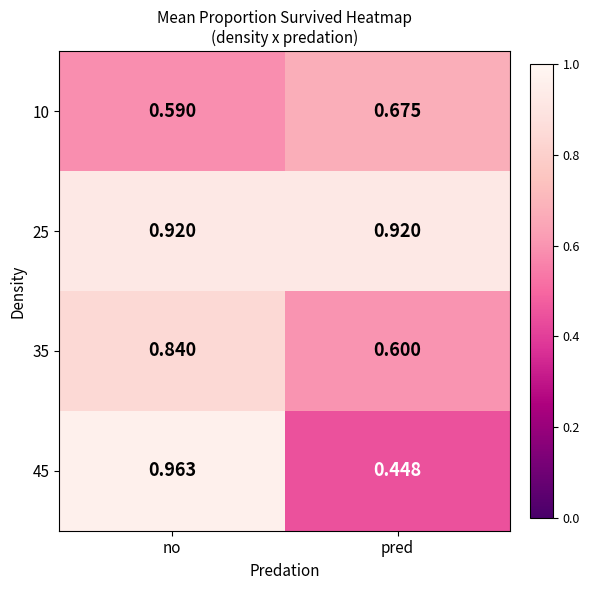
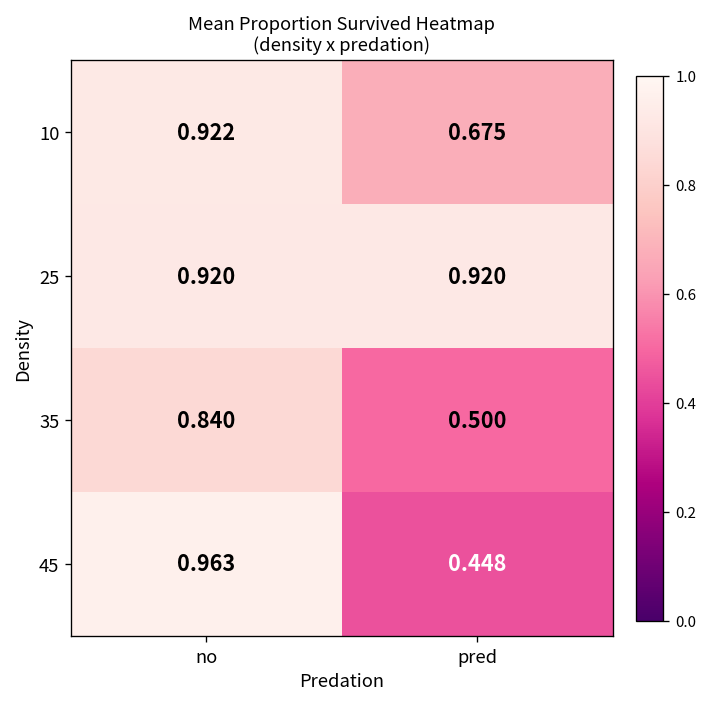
  {
    "10": {
-     "no": 0.590,
+     "no": 0.922,
      "pred": 0.675
    },
    "25": {
      "no": 0.920,
      "pred": 0.920
    },
    "35": {
      "no": 0.840,
-     "pred": 0.600
+     "pred": 0.500
    },
    "45": {
      "no": 0.963,
      "pred": 0.448
    }
  }
